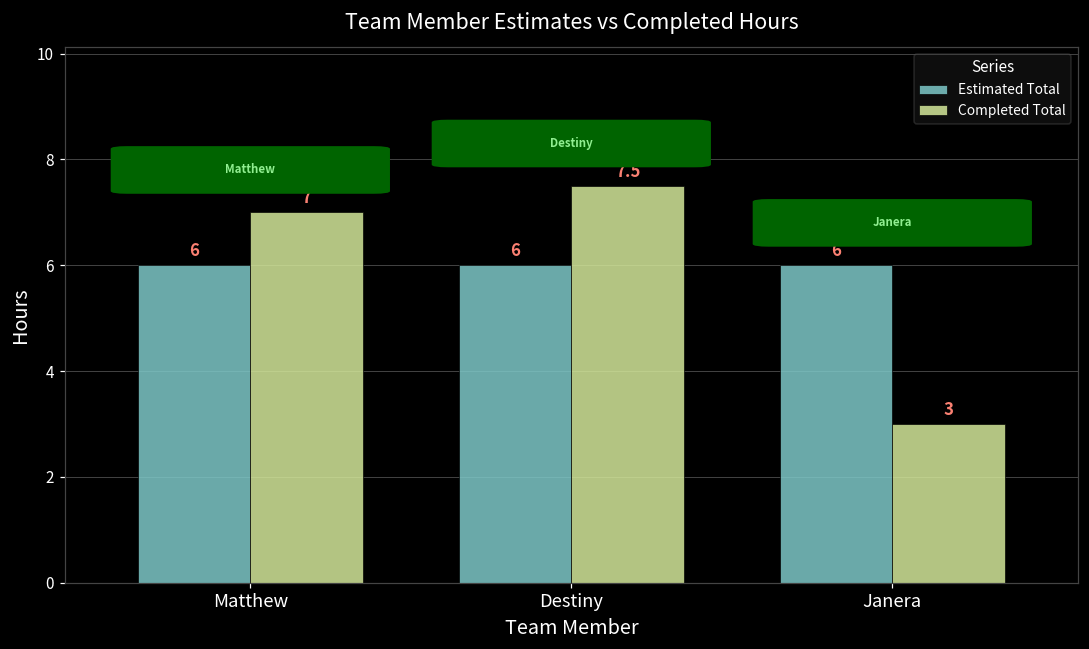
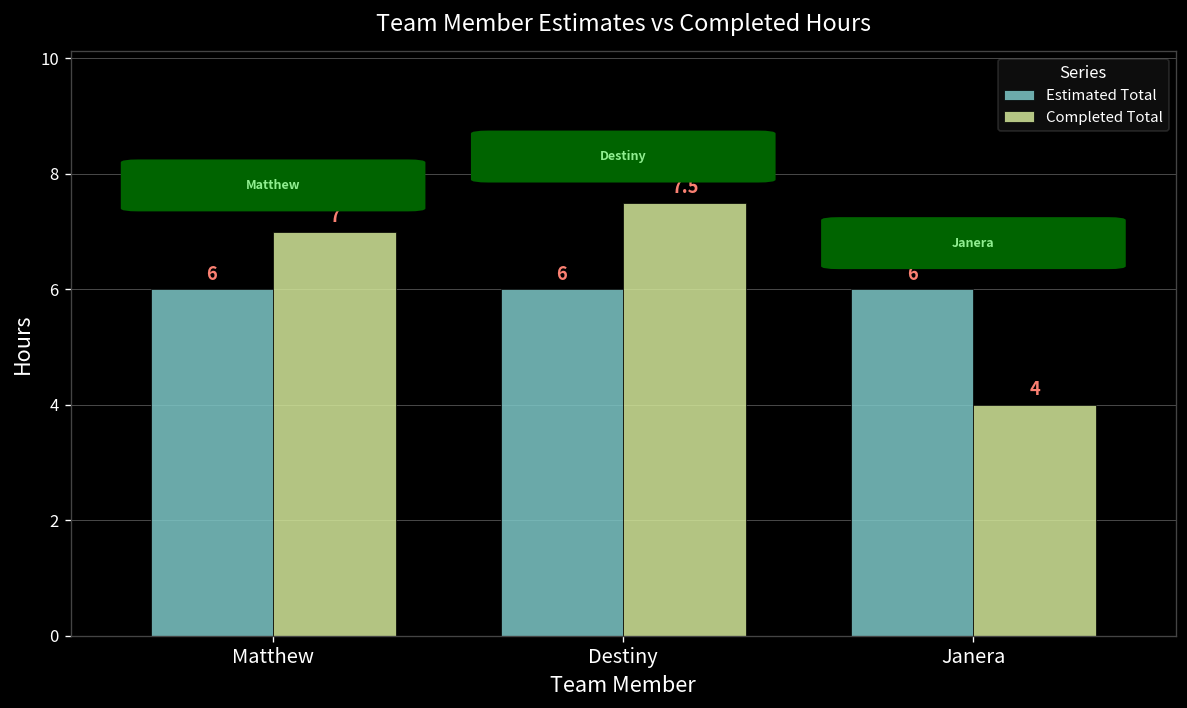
  {
    "Estimated Total": {
      "Matthew": 6,
      "Destiny": 6
    },
    "Completed Total": {
-     "Janera": 3
+     "Janera": 4
    }
  }
